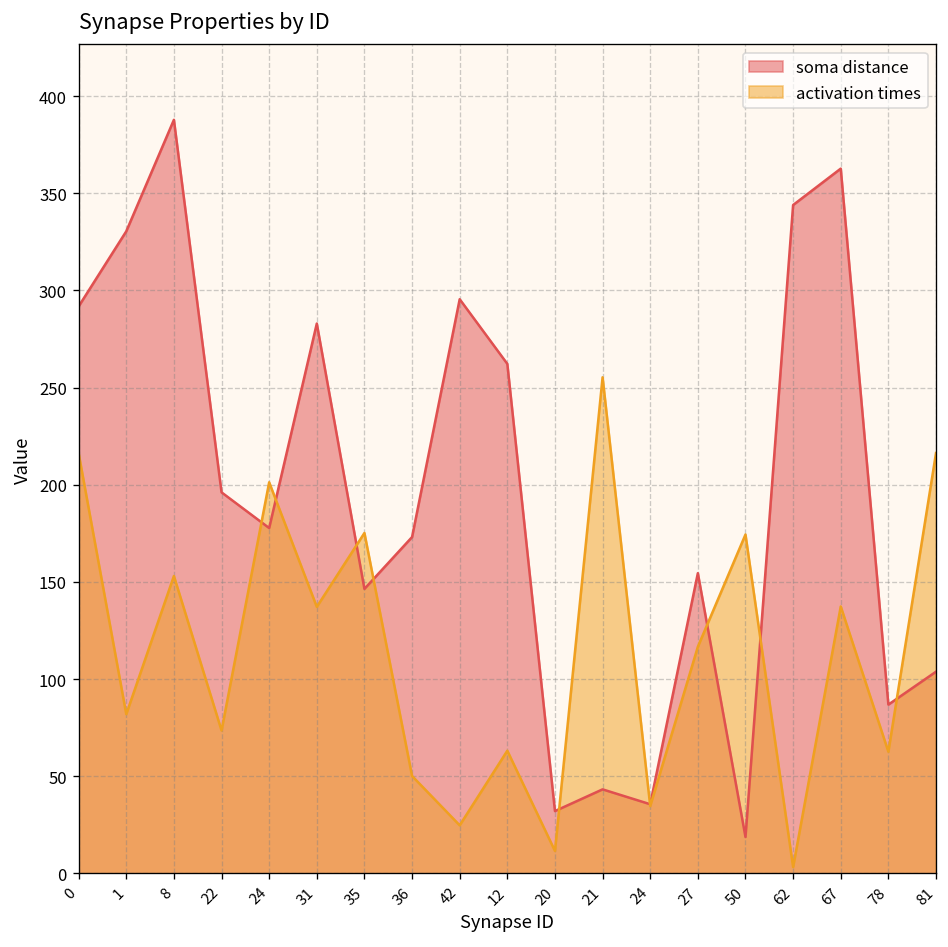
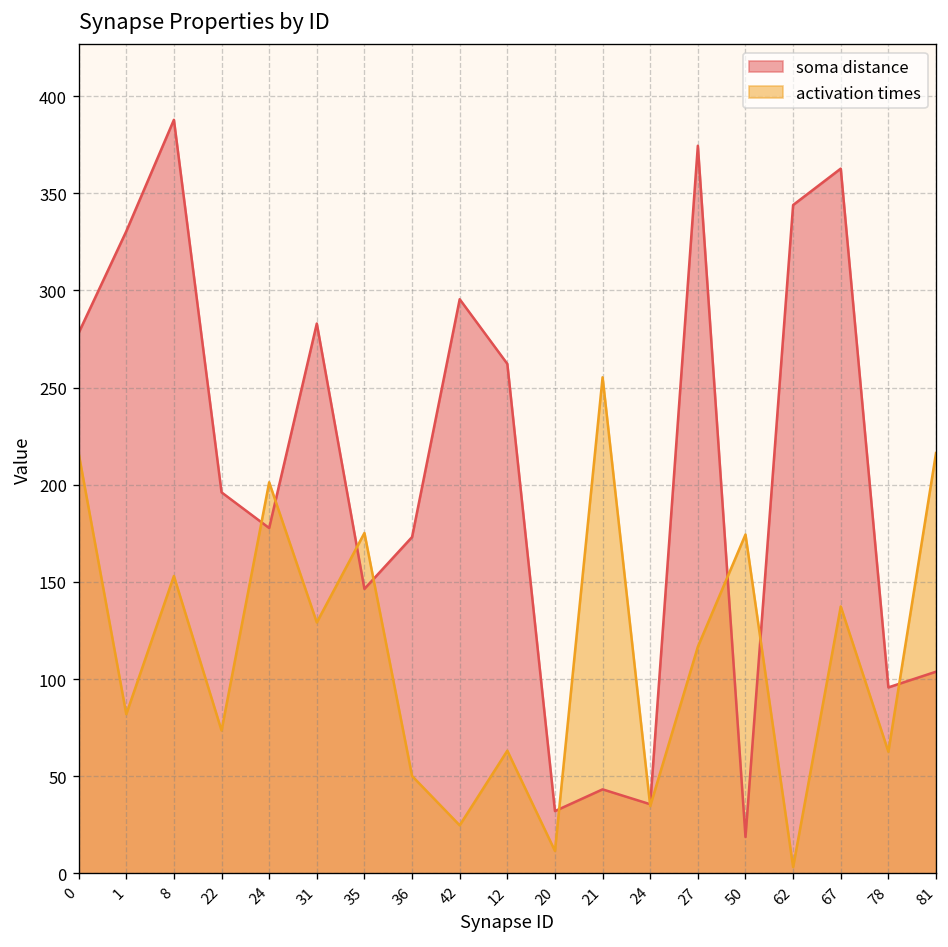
  {
    "soma distance": {
-     "0": 292,
+     "0": 278,
      "1": 330,
      "8": 388,
      "22": 196,
      "31": 283,
      "35": 146,
      "36": 173,
      "42": 296,
      "12": 262,
      "20": 32,
      "21": 43,
-     "27": 154,
+     "27": 375,
      "50": 19,
      "62": 344,
      "67": 363,
-     "78": 87,
+     "78": 96,
      "81": 104
    },
    "activation times": {
      "0": 216,
      "1": 82,
      "8": 153,
      "22": 74,
-     "31": 137,
+     "31": 129,
      "35": 175,
      "36": 50,
      "42": 25,
      "12": 63,
      "20": 12,
      "21": 255,
      "27": 117,
      "50": 174,
      "62": 3,
      "67": 137,
      "78": 63,
      "81": 216
    }
  }
